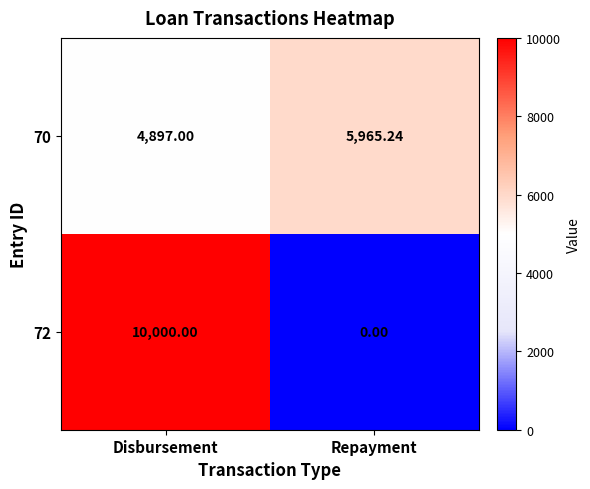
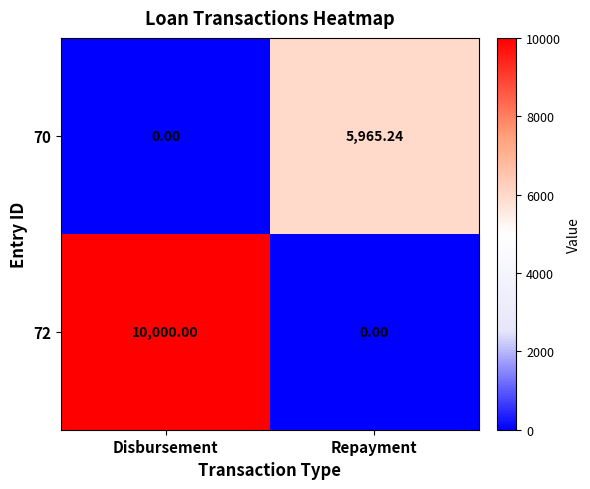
  {
    "70": {
-     "Disbursement": "4,897.00",
+     "Disbursement": "0.00",
      "Repayment": "5,965.24"
    },
    "72": {
      "Disbursement": "10,000.00",
      "Repayment": "0.00"
    }
  }
